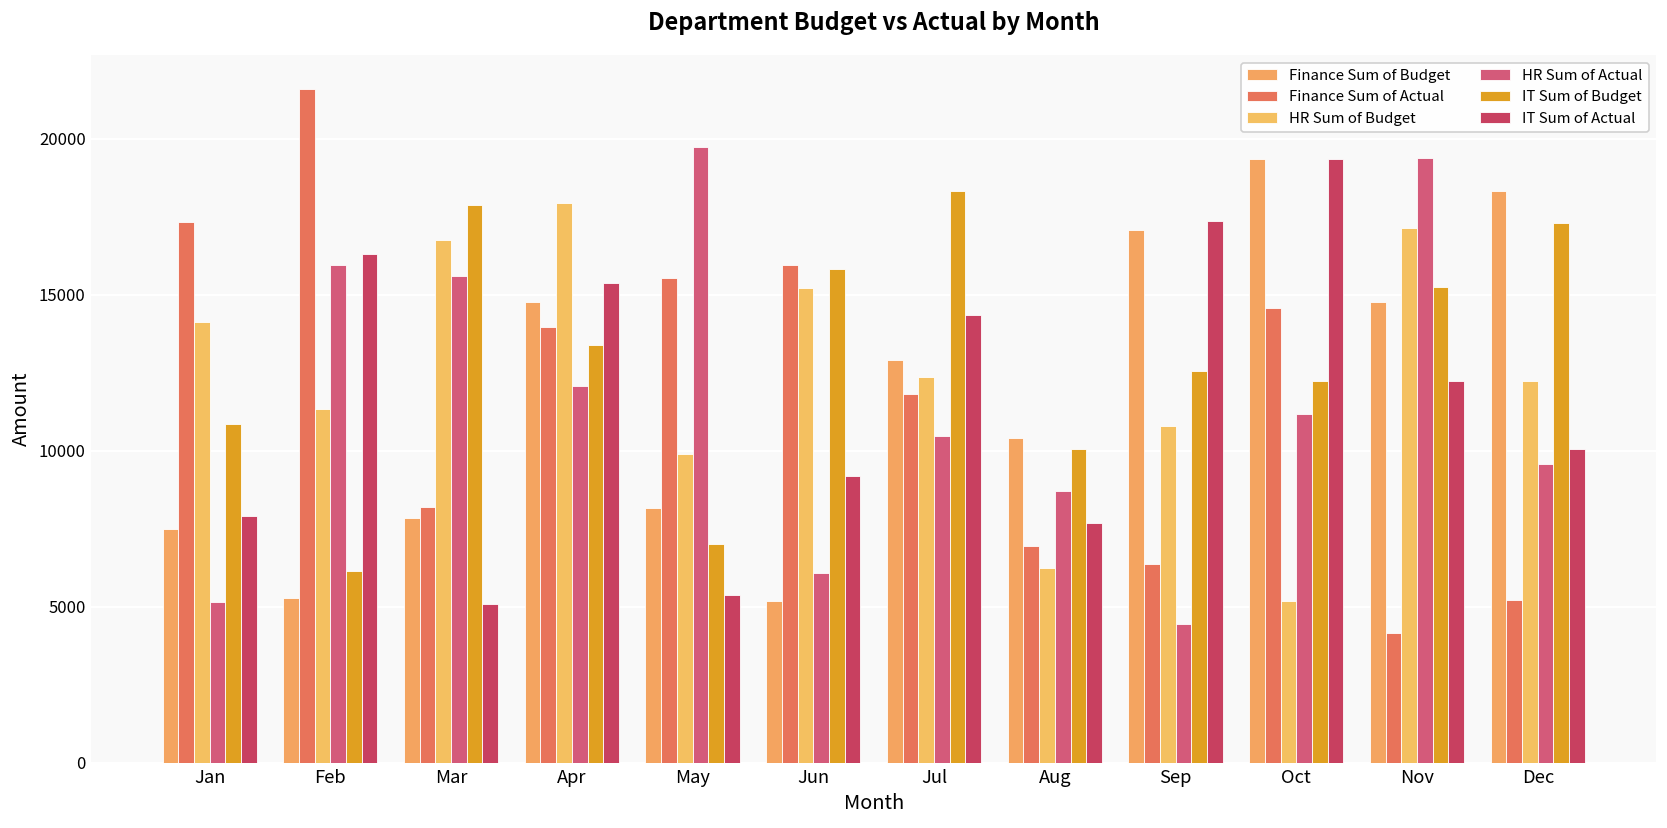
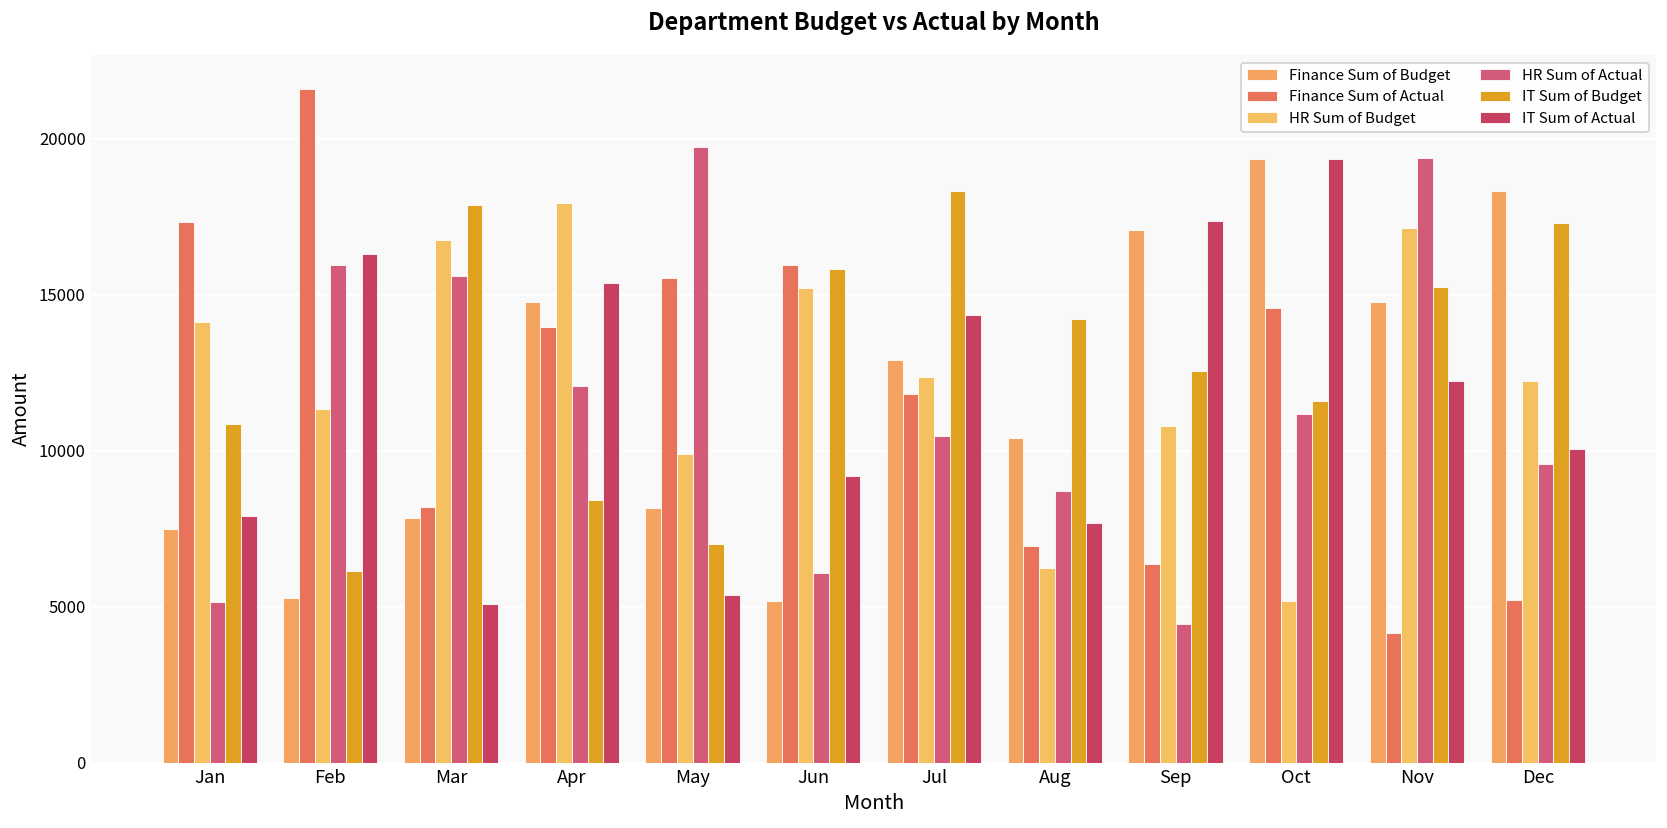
  {
    "IT Sum of Budget": {
      "Jan": 10800,
      "Feb": 6100,
      "Mar": 17900,
-     "Apr": 13400,
+     "Apr": 8400,
      "May": 7000,
      "Jun": 15800,
      "Jul": 18300,
-     "Aug": 10000,
+     "Aug": 14200,
      "Sep": 12600,
-     "Oct": 12200,
+     "Oct": 11600,
      "Nov": 15300,
      "Dec": 17300
    }
  }
